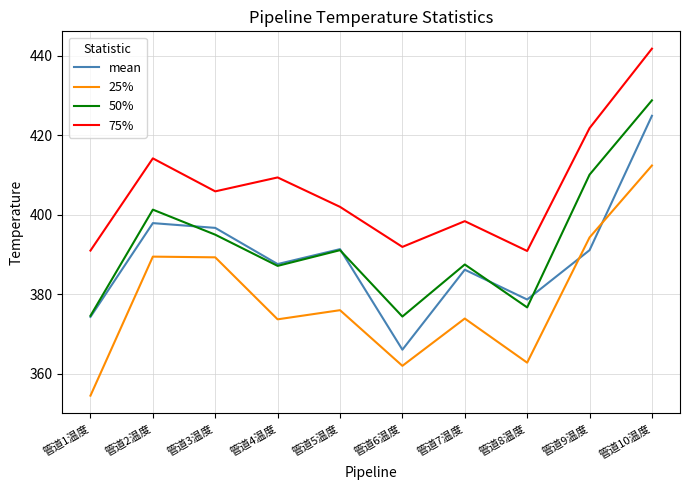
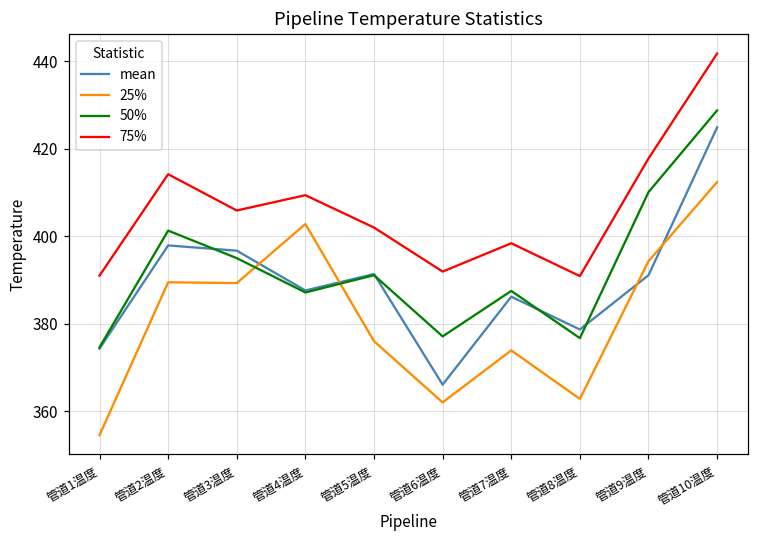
  {
    "mean": {
      "管道2温度": 398,
      "管道3温度": 397,
      "管道6温度": 366,
      "管道7温度": 386,
      "管道8温度": 379,
      "管道9温度": 391,
      "管道10温度": 425
    },
    "25%": {
      "管道1温度": 355,
      "管道2温度": 389,
      "管道3温度": 389,
-     "管道4温度": 374,
+     "管道4温度": 403,
      "管道5温度": 376,
      "管道6温度": 362,
      "管道7温度": 374,
      "管道8温度": 363,
      "管道9温度": 394,
      "管道10温度": 412
    },
    "50%": {
      "管道2温度": 401,
      "管道3温度": 395,
-     "管道6温度": 374,
+     "管道6温度": 377,
      "管道7温度": 388,
      "管道8温度": 377,
      "管道9温度": 410,
      "管道10温度": 429
    },
    "75%": {
      "管道1温度": 391,
      "管道2温度": 414,
      "管道3温度": 406,
      "管道4温度": 409,
      "管道5温度": 402,
      "管道6温度": 392,
      "管道7温度": 398,
      "管道8温度": 391,
-     "管道9温度": 422,
+     "管道9温度": 418,
      "管道10温度": 442
    }
  }
